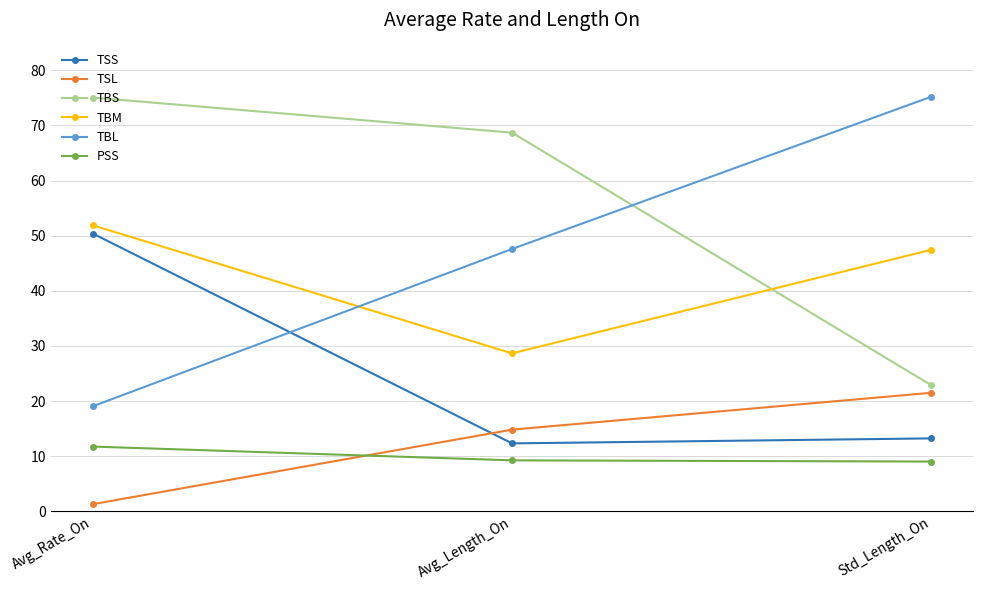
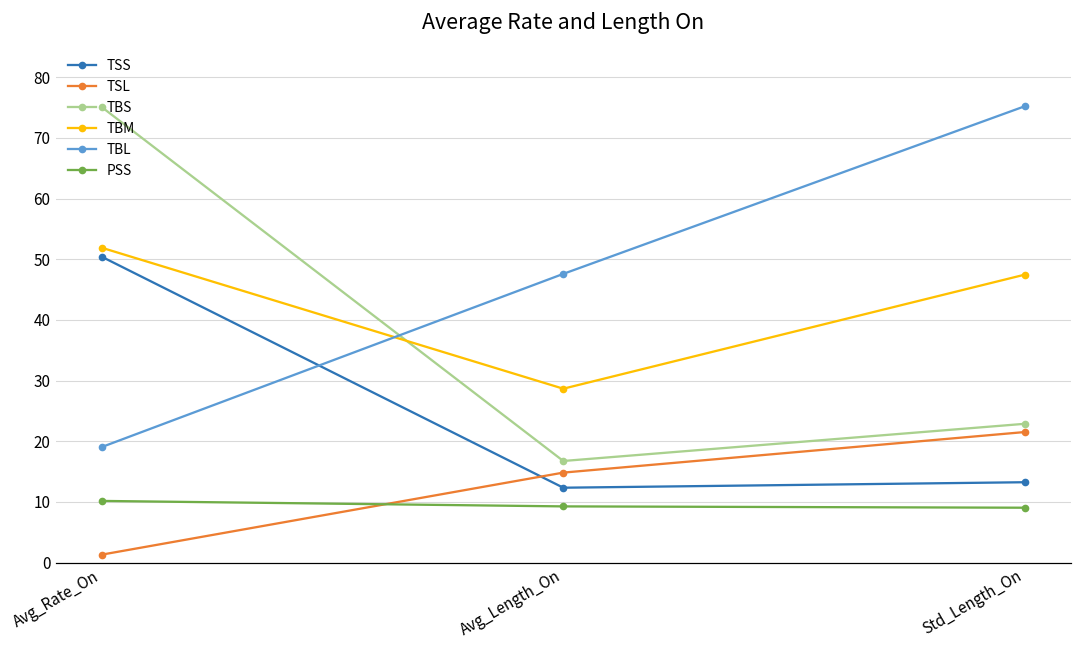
  {
    "TSS": {
      "Avg_Rate_On": 50,
      "Avg_Length_On": 12,
      "Std_Length_On": 13
    },
    "TSL": {
      "Avg_Rate_On": 1,
      "Avg_Length_On": 15,
      "Std_Length_On": 22
    },
    "TBS": {
      "Avg_Rate_On": 75,
-     "Avg_Length_On": 69,
+     "Avg_Length_On": 17,
      "Std_Length_On": 23
    },
    "TBM": {
      "Avg_Rate_On": 52,
      "Avg_Length_On": 29,
      "Std_Length_On": 47
    },
    "TBL": {
      "Avg_Rate_On": 19,
      "Avg_Length_On": 48,
      "Std_Length_On": 75
    },
    "PSS": {
-     "Avg_Rate_On": 12,
+     "Avg_Rate_On": 10,
      "Avg_Length_On": 9,
      "Std_Length_On": 9
    }
  }
